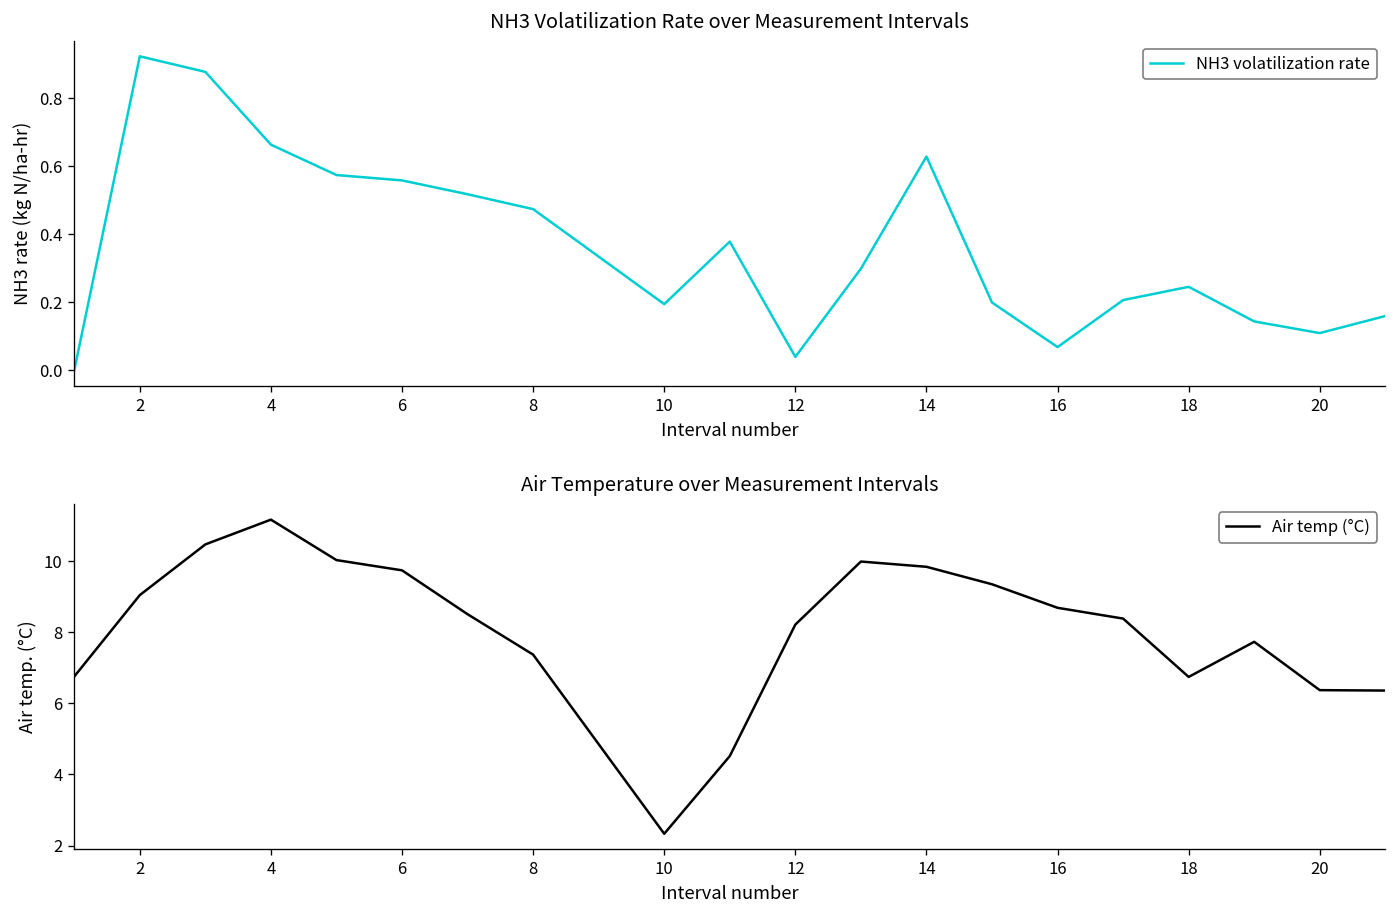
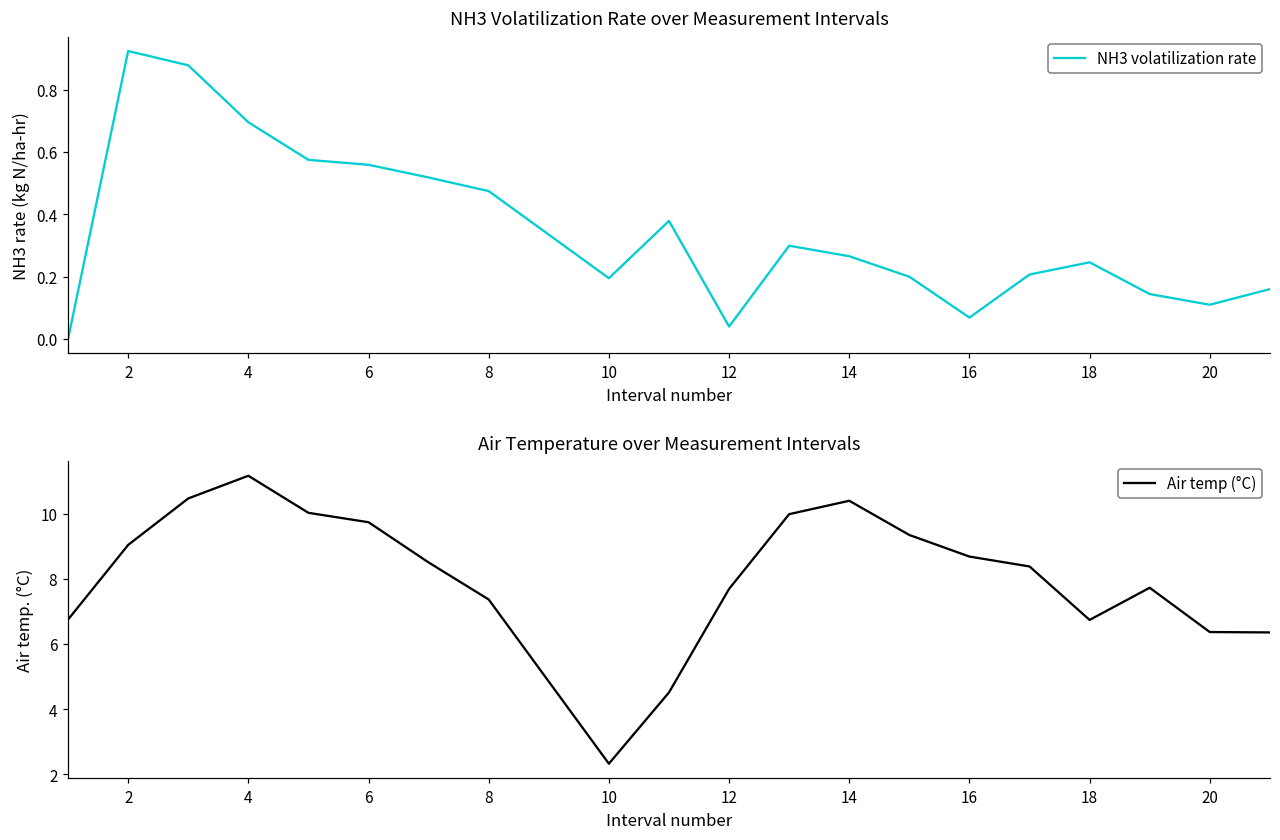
  {
    "NH3 Volatilization Rate over Measurement Intervals": {
      "2": 0.92,
-     "4": 0.66,
+     "4": 0.70,
      "6": 0.56,
      "8": 0.47,
      "10": 0.19,
      "12": 0.04,
-     "14": 0.63,
+     "14": 0.27,
      "16": 0.07,
      "18": 0.25,
      "20": 0.11
    },
    "Air Temperature over Measurement Intervals": {
      "2": 9.0,
      "4": 11.2,
      "6": 9.7,
      "8": 7.4,
      "10": 2.3,
-     "12": 8.2,
-     "14": 9.8,
+     "12": 7.7,
+     "14": 10.4,
      "16": 8.7,
      "18": 6.7,
      "20": 6.4
    }
  }
